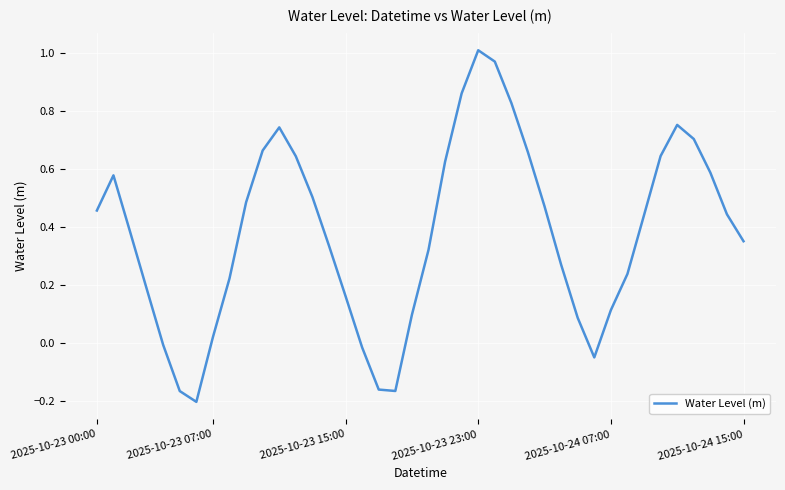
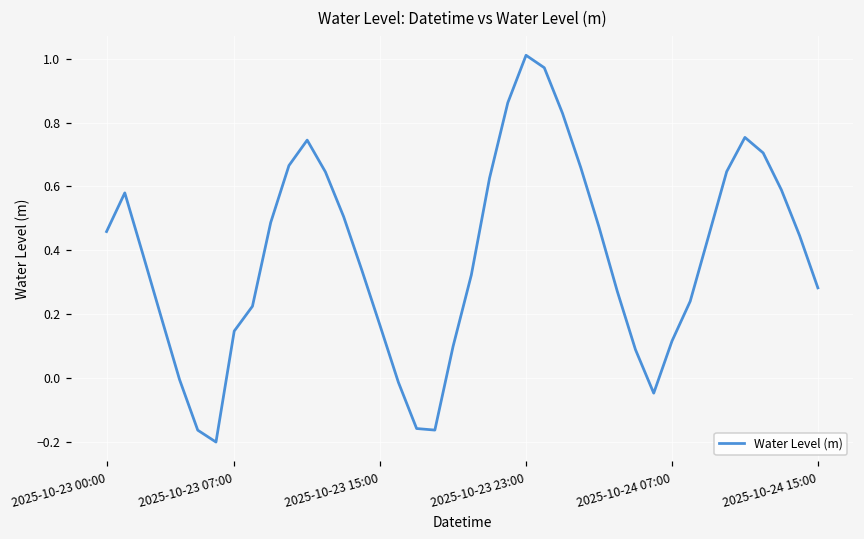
  {
    "2025-10-23 00:00": 0.46,
-   "2025-10-23 07:00": 0.02,
+   "2025-10-23 07:00": 0.15,
    "2025-10-23 15:00": 0.16,
    "2025-10-23 23:00": 1.01,
    "2025-10-24 07:00": 0.11,
-   "2025-10-24 15:00": 0.35
+   "2025-10-24 15:00": 0.28
  }
